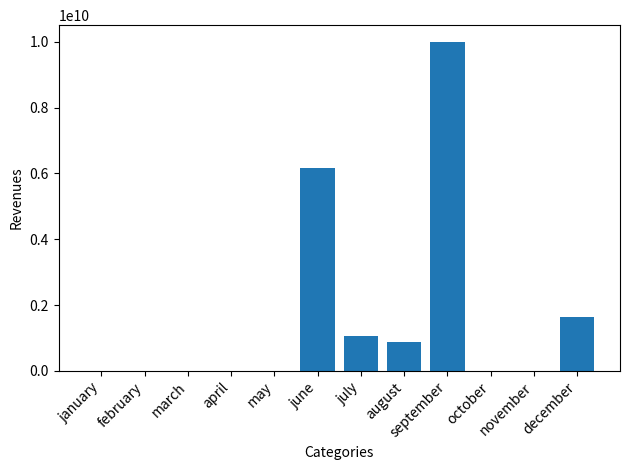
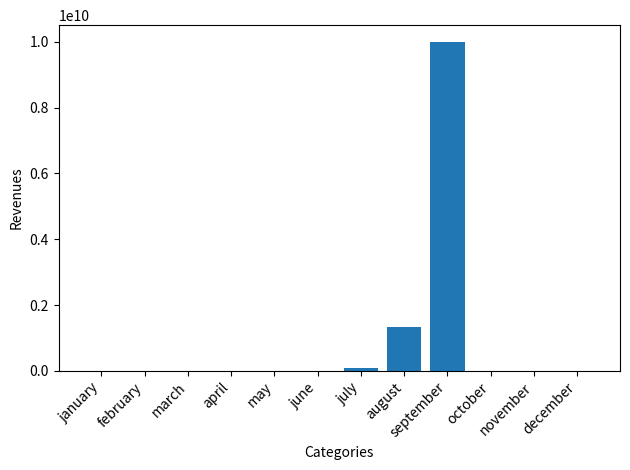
  {
-   "june": 6200000000,
-   "july": 1100000000,
-   "august": 900000000,
+   "june": 0,
+   "july": 100000000,
+   "august": 1300000000,
    "september": 10000000000,
-   "december": 1600000000
+   "december": 0
  }
